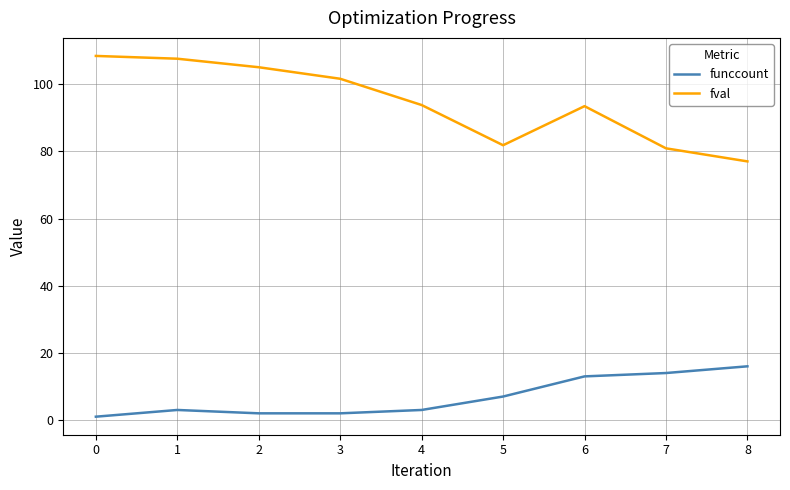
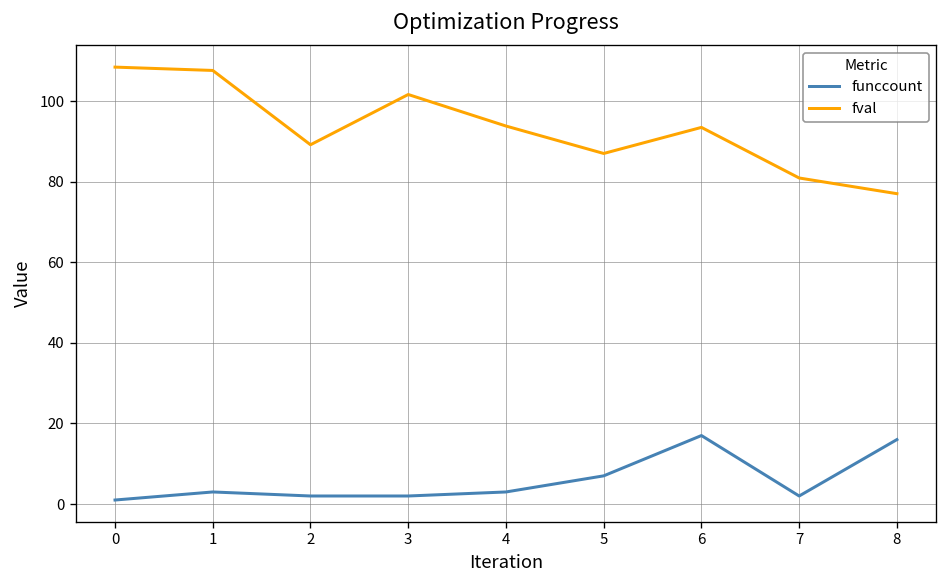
  {
    "funccount": {
      "0": 1,
      "1": 3,
      "2": 2,
      "3": 2,
      "4": 3,
      "5": 7,
-     "6": 13,
-     "7": 14,
+     "6": 17,
+     "7": 2,
      "8": 16
    },
    "fval": {
      "0": 108,
      "1": 108,
-     "2": 105,
+     "2": 89,
      "3": 102,
      "4": 94,
-     "5": 82,
+     "5": 87,
      "6": 93,
      "7": 81,
      "8": 77
    }
  }
